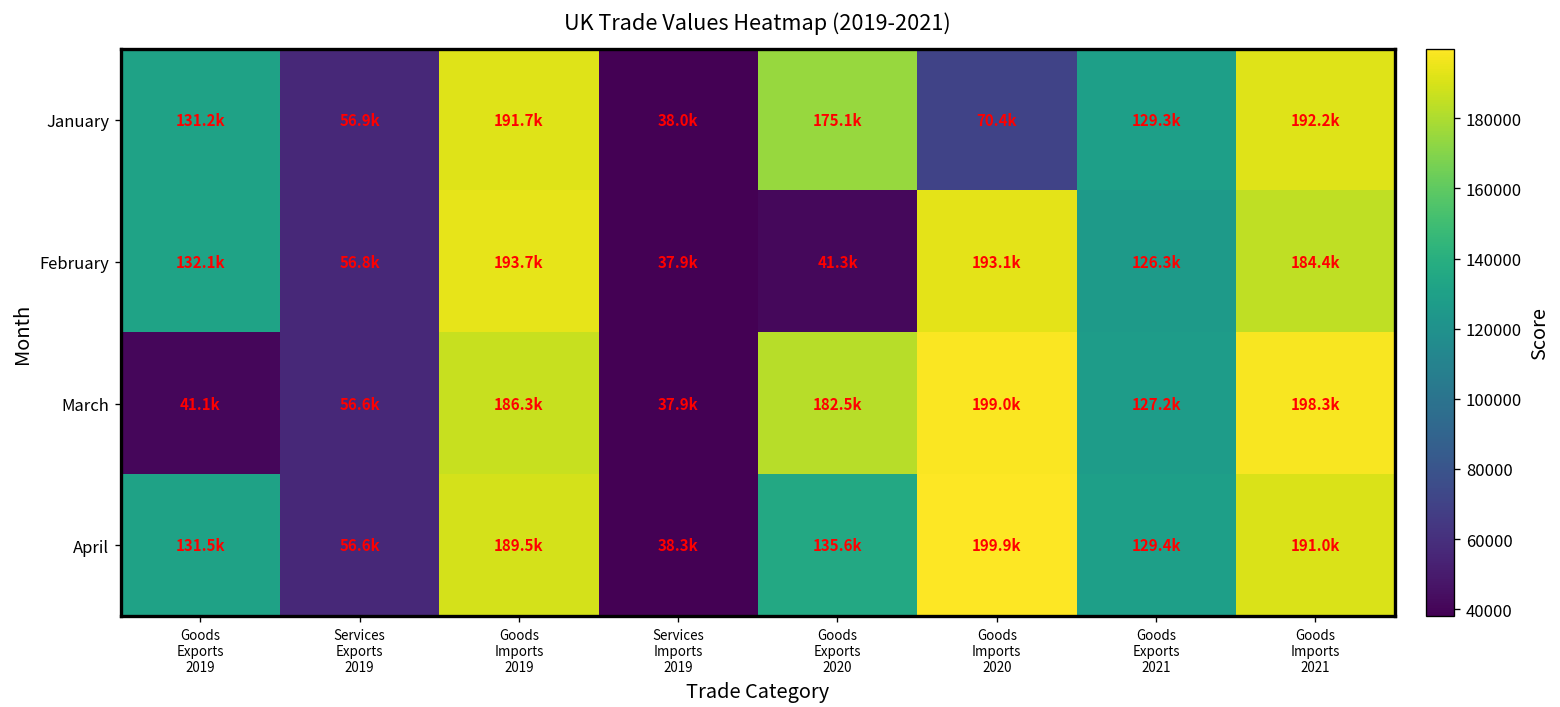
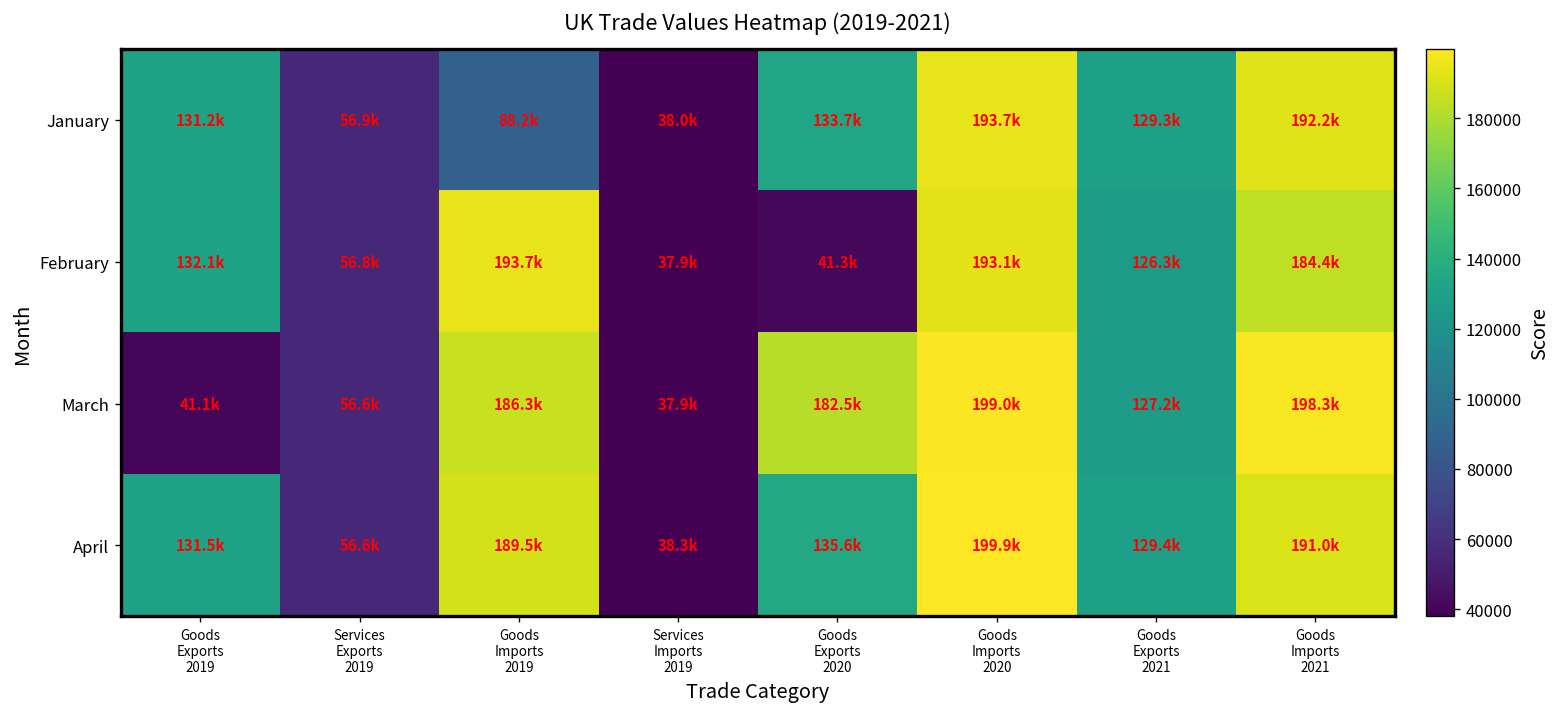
  {
    "January": {
      "Goods Exports 2019": "131.2k",
      "Services Exports 2019": "56.9k",
-     "Goods Imports 2019": "191.7k",
+     "Goods Imports 2019": "88.2k",
      "Services Imports 2019": "38.0k",
-     "Goods Exports 2020": "175.1k",
-     "Goods Imports 2020": "70.4k",
+     "Goods Exports 2020": "133.7k",
+     "Goods Imports 2020": "193.7k",
      "Goods Exports 2021": "129.3k",
      "Goods Imports 2021": "192.2k"
    },
    "February": {
      "Goods Exports 2019": "132.1k",
      "Services Exports 2019": "56.8k",
      "Goods Imports 2019": "193.7k",
      "Services Imports 2019": "37.9k",
      "Goods Exports 2020": "41.3k",
      "Goods Imports 2020": "193.1k",
      "Goods Exports 2021": "126.3k",
      "Goods Imports 2021": "184.4k"
    },
    "March": {
      "Goods Exports 2019": "41.1k",
      "Services Exports 2019": "56.6k",
      "Goods Imports 2019": "186.3k",
      "Services Imports 2019": "37.9k",
      "Goods Exports 2020": "182.5k",
      "Goods Imports 2020": "199.0k",
      "Goods Exports 2021": "127.2k",
      "Goods Imports 2021": "198.3k"
    },
    "April": {
      "Goods Exports 2019": "131.5k",
      "Services Exports 2019": "56.6k",
      "Goods Imports 2019": "189.5k",
      "Services Imports 2019": "38.3k",
      "Goods Exports 2020": "135.6k",
      "Goods Imports 2020": "199.9k",
      "Goods Exports 2021": "129.4k",
      "Goods Imports 2021": "191.0k"
    }
  }
